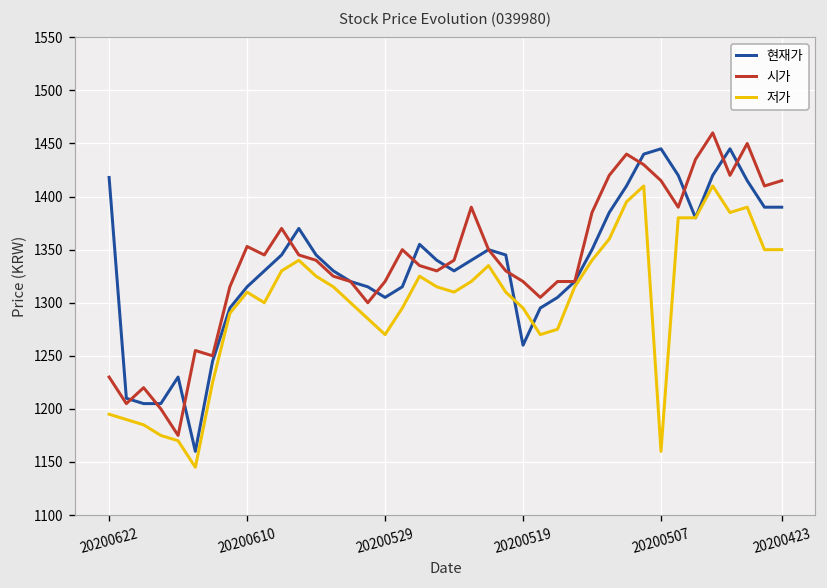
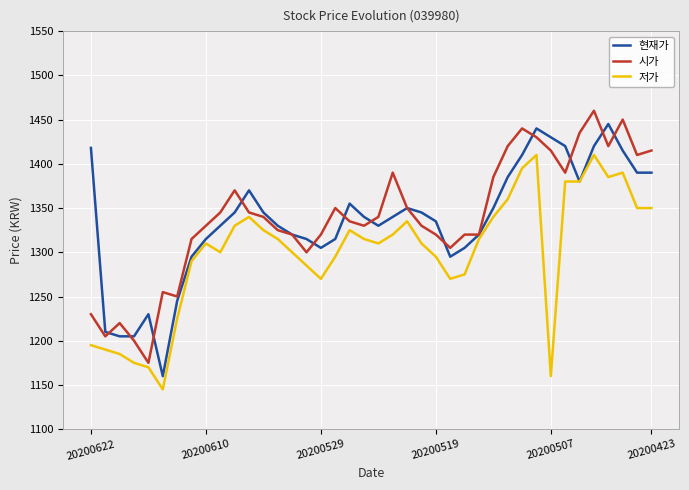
  {
    "현재가": {
      "20200622": 1420,
      "20200610": 1320,
      "20200529": 1310,
-     "20200519": 1260,
-     "20200507": 1450,
+     "20200519": 1340,
+     "20200507": 1430,
      "20200423": 1390
    },
    "시가": {
      "20200622": 1230,
-     "20200610": 1350,
+     "20200610": 1330,
      "20200529": 1320,
      "20200519": 1320,
      "20200507": 1420,
      "20200423": 1420
    },
    "저가": {
      "20200622": 1200,
      "20200610": 1310,
      "20200529": 1270,
      "20200519": 1300,
      "20200507": 1160,
      "20200423": 1350
    }
  }
